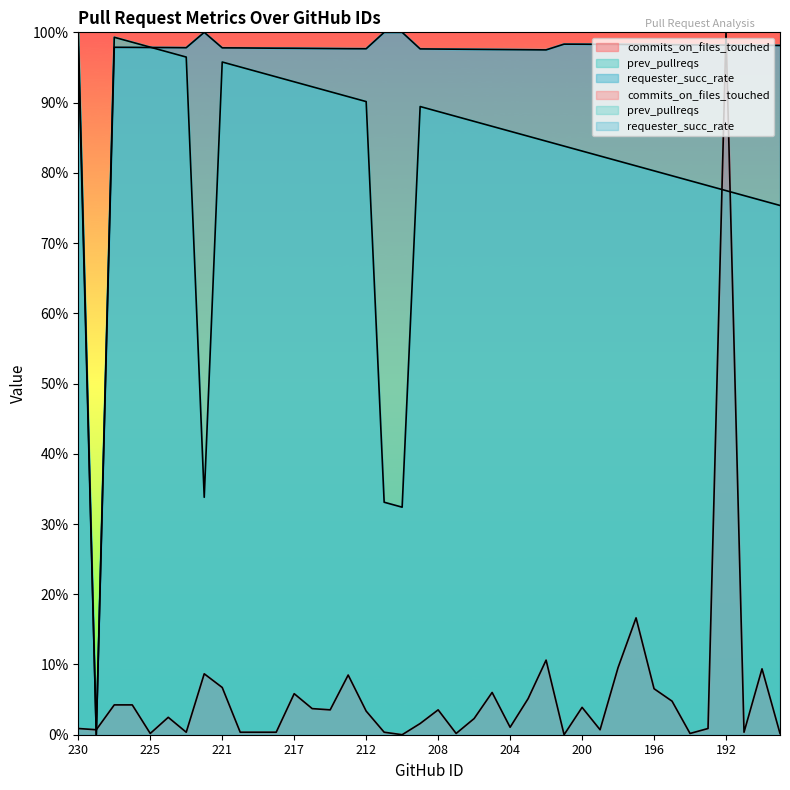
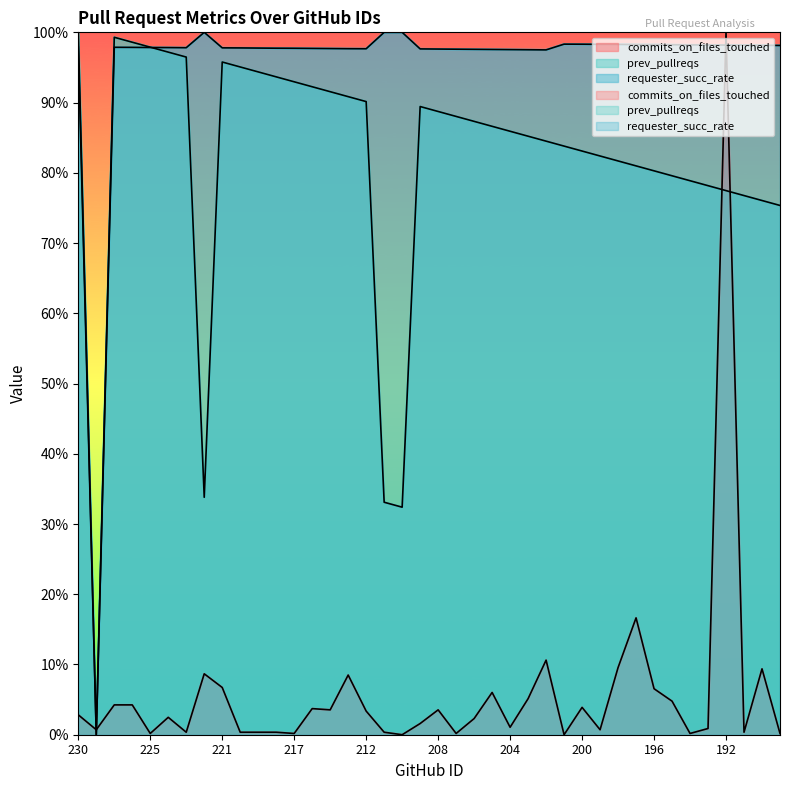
  {
    "commits_on_files_touched": {
-     "230": "1%",
+     "230": "3%",
      "225": "0%",
      "221": "7%",
-     "217": "6%",
+     "217": "0%",
      "212": "3%",
      "208": "4%",
      "204": "1%",
      "200": "4%",
      "196": "7%",
      "192": "100%"
    }
  }
